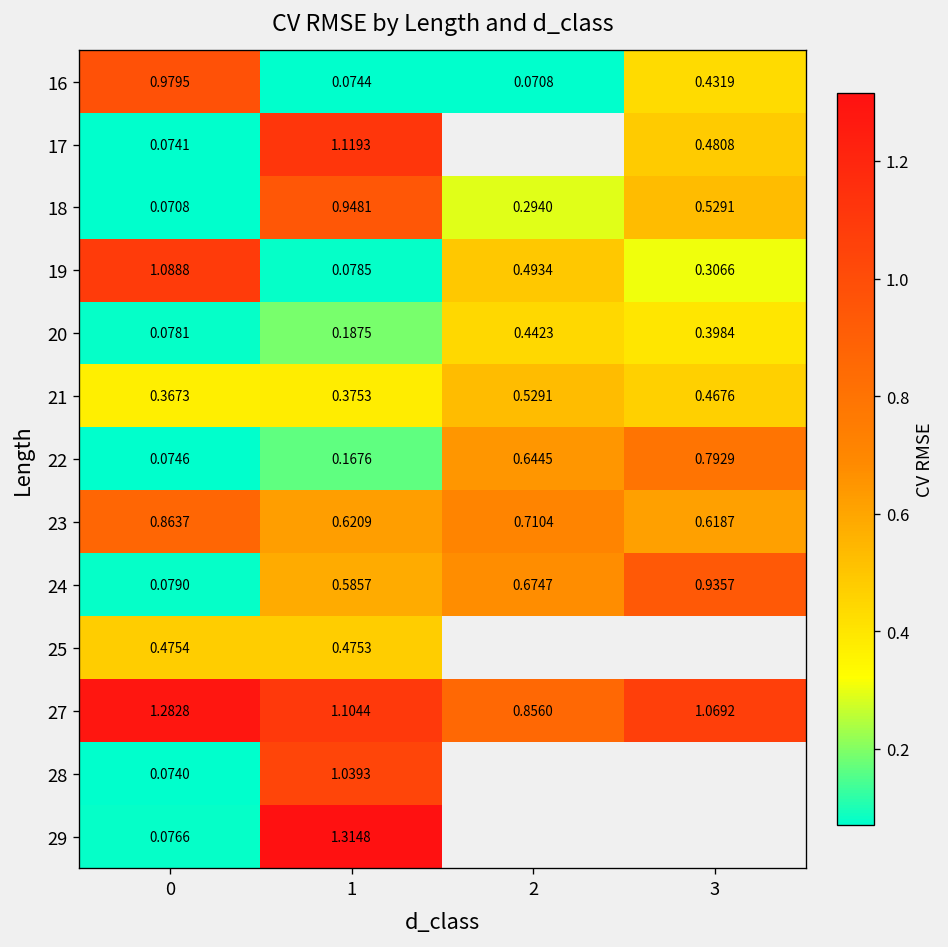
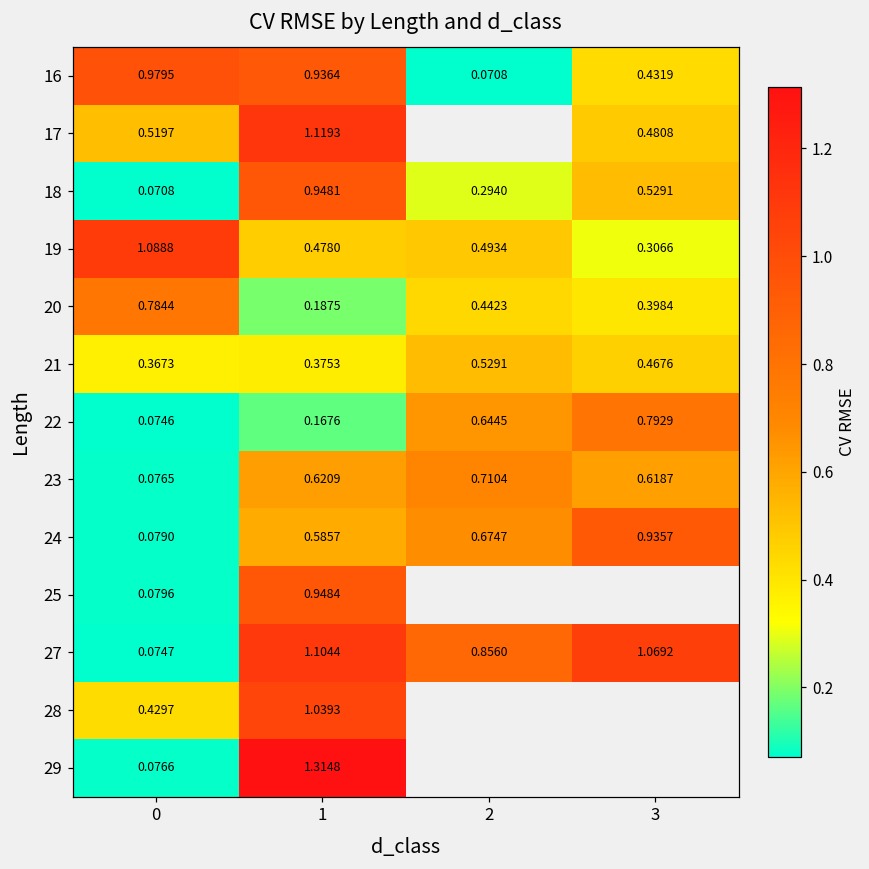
  {
    "16": {
      "0": 0.9795,
-     "1": 0.0744,
+     "1": 0.9364,
      "2": 0.0708,
      "3": 0.4319
    },
    "17": {
-     "0": 0.0741,
+     "0": 0.5197,
      "1": 1.1193,
      "3": 0.4808
    },
    "18": {
      "0": 0.0708,
      "1": 0.9481,
      "2": 0.2940,
      "3": 0.5291
    },
    "19": {
      "0": 1.0888,
-     "1": 0.0785,
+     "1": 0.4780,
      "2": 0.4934,
      "3": 0.3066
    },
    "20": {
-     "0": 0.0781,
+     "0": 0.7844,
      "1": 0.1875,
      "2": 0.4423,
      "3": 0.3984
    },
    "21": {
      "0": 0.3673,
      "1": 0.3753,
      "2": 0.5291,
      "3": 0.4676
    },
    "22": {
      "0": 0.0746,
      "1": 0.1676,
      "2": 0.6445,
      "3": 0.7929
    },
    "23": {
-     "0": 0.8637,
+     "0": 0.0765,
      "1": 0.6209,
      "2": 0.7104,
      "3": 0.6187
    },
    "24": {
      "0": 0.0790,
      "1": 0.5857,
      "2": 0.6747,
      "3": 0.9357
    },
    "25": {
-     "0": 0.4754,
-     "1": 0.4753
+     "0": 0.0796,
+     "1": 0.9484
    },
    "27": {
-     "0": 1.2828,
+     "0": 0.0747,
      "1": 1.1044,
      "2": 0.8560,
      "3": 1.0692
    },
    "28": {
-     "0": 0.0740,
+     "0": 0.4297,
      "1": 1.0393
    },
    "29": {
      "0": 0.0766,
      "1": 1.3148
    }
  }
